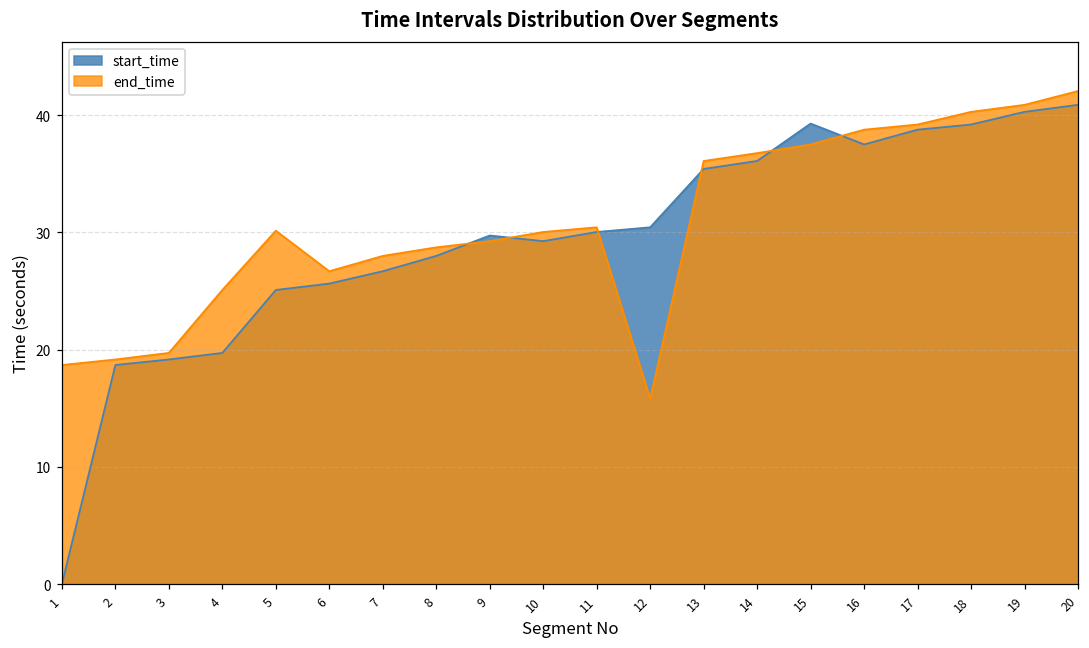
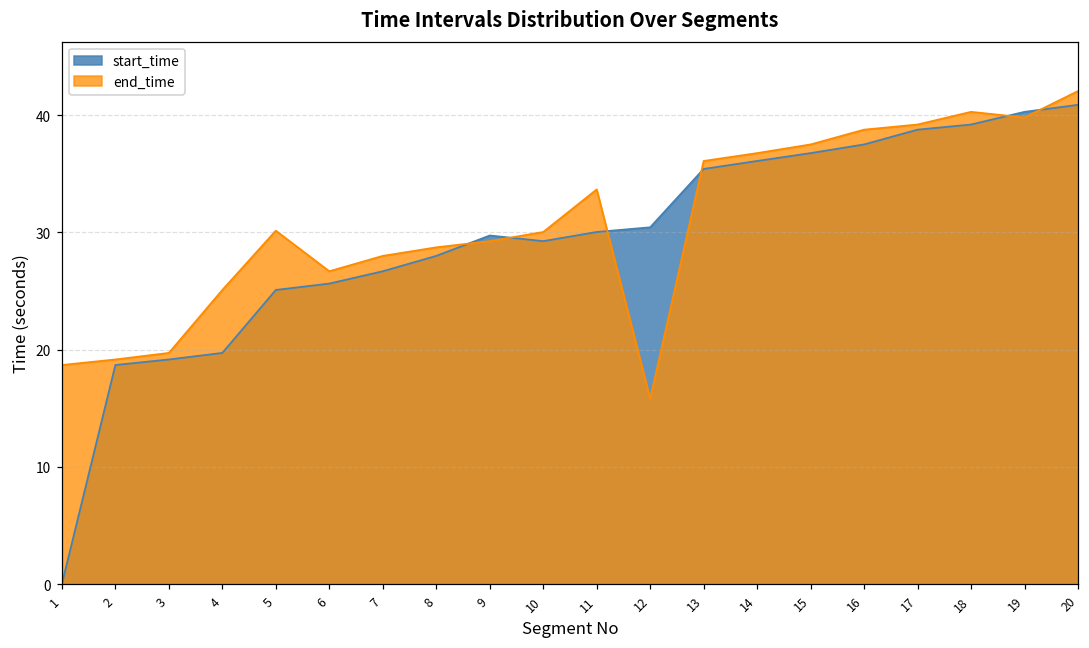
  {
    "start_time": {
      "1": 0.0,
      "2": 18.7,
      "3": 19.2,
      "4": 19.7,
      "5": 25.1,
      "6": 25.6,
      "7": 26.7,
      "8": 28.0,
      "9": 29.7,
      "10": 29.3,
      "11": 30.0,
      "12": 30.4,
      "13": 35.4,
      "14": 36.1,
-     "15": 39.3,
+     "15": 36.8,
      "16": 37.5,
      "17": 38.8,
      "18": 39.2,
      "19": 40.3,
      "20": 40.9
    },
    "end_time": {
      "1": 18.7,
      "2": 19.2,
      "3": 19.7,
      "4": 25.1,
      "5": 30.1,
      "6": 26.7,
      "7": 28.0,
      "8": 28.7,
      "9": 29.3,
      "10": 30.0,
-     "11": 30.4,
+     "11": 33.7,
      "12": 15.8,
      "13": 36.1,
      "14": 36.8,
      "15": 37.5,
      "16": 38.8,
      "17": 39.2,
      "18": 40.3,
-     "19": 40.9,
+     "19": 39.8,
      "20": 42.1
    }
  }
